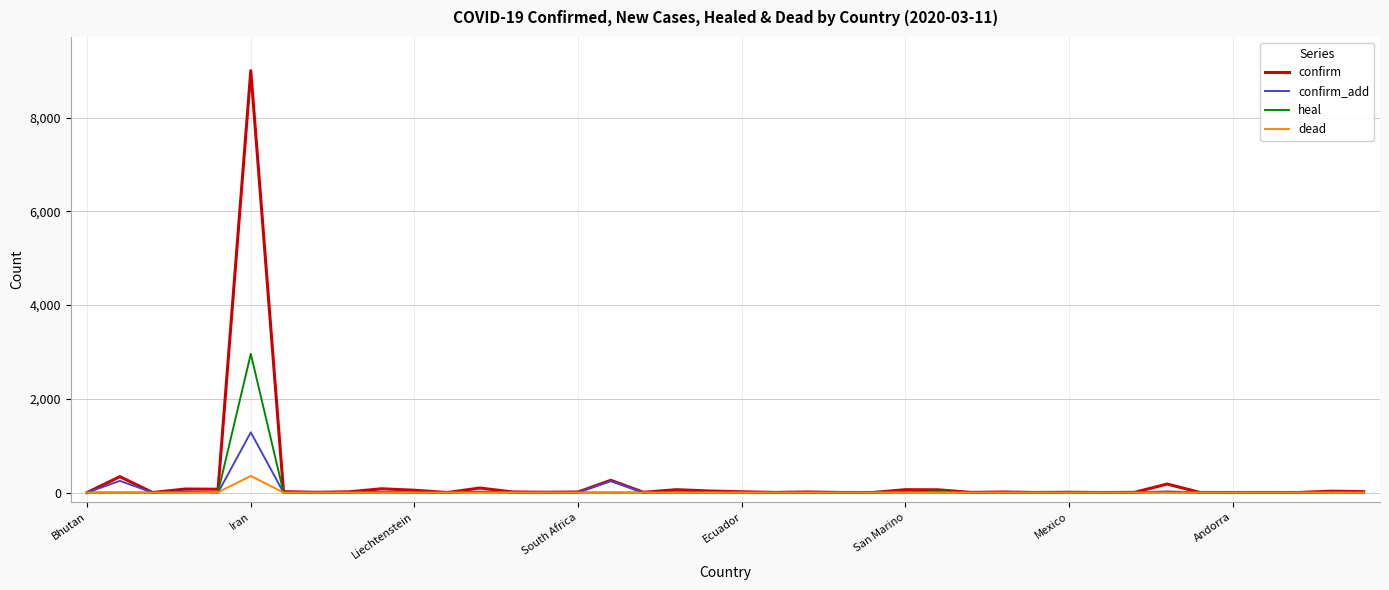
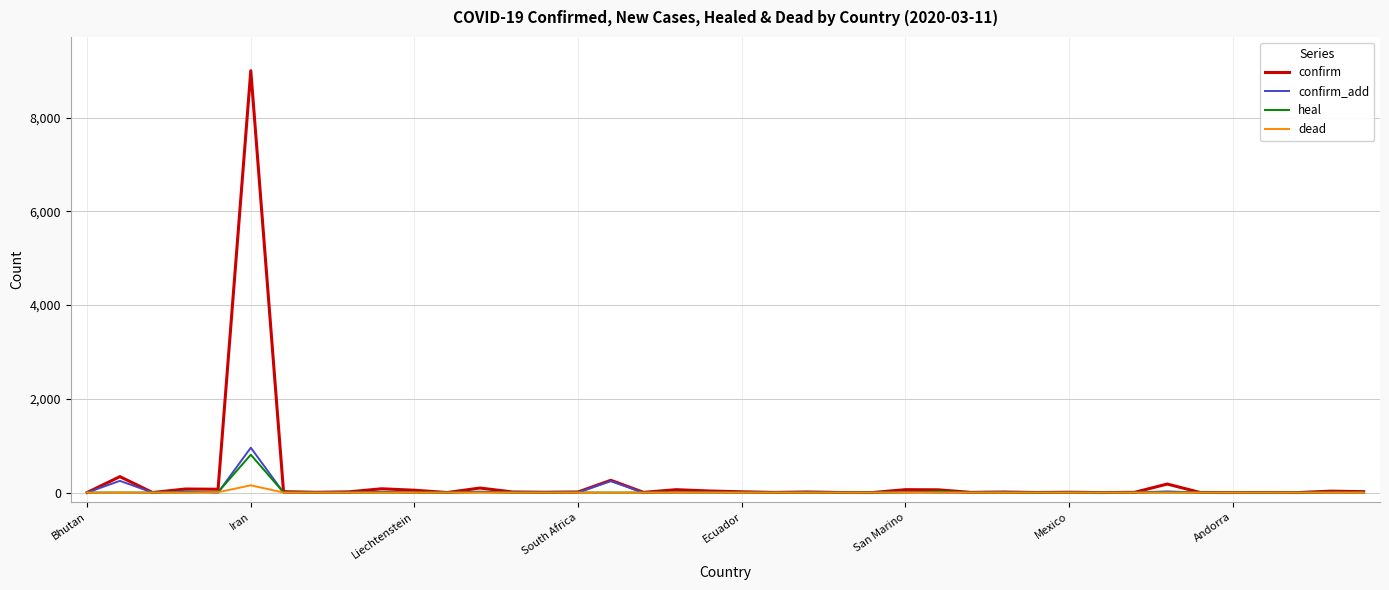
  {
    "confirm": {
      "Iran": "9,000"
    },
    "confirm_add": {
-     "Iran": "1,300"
+     "Iran": "1,000"
    },
    "heal": {
-     "Iran": "3,000"
+     "Iran": "800"
    },
    "dead": {
-     "Iran": "400"
+     "Iran": "200"
    }
  }
